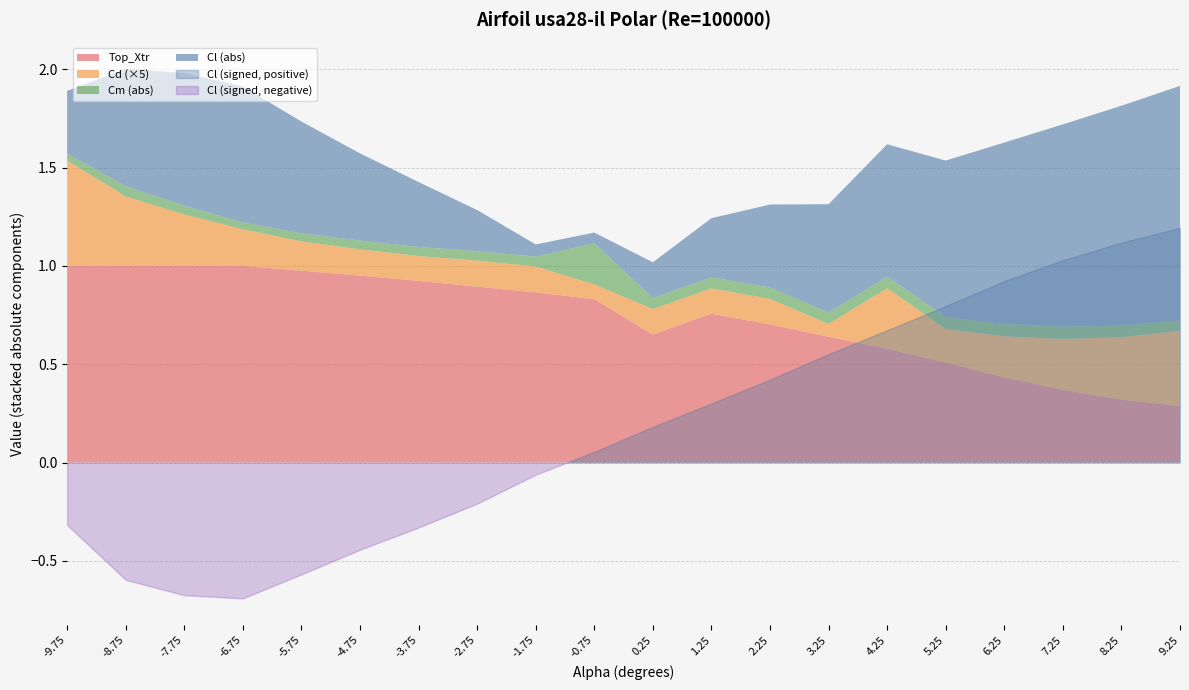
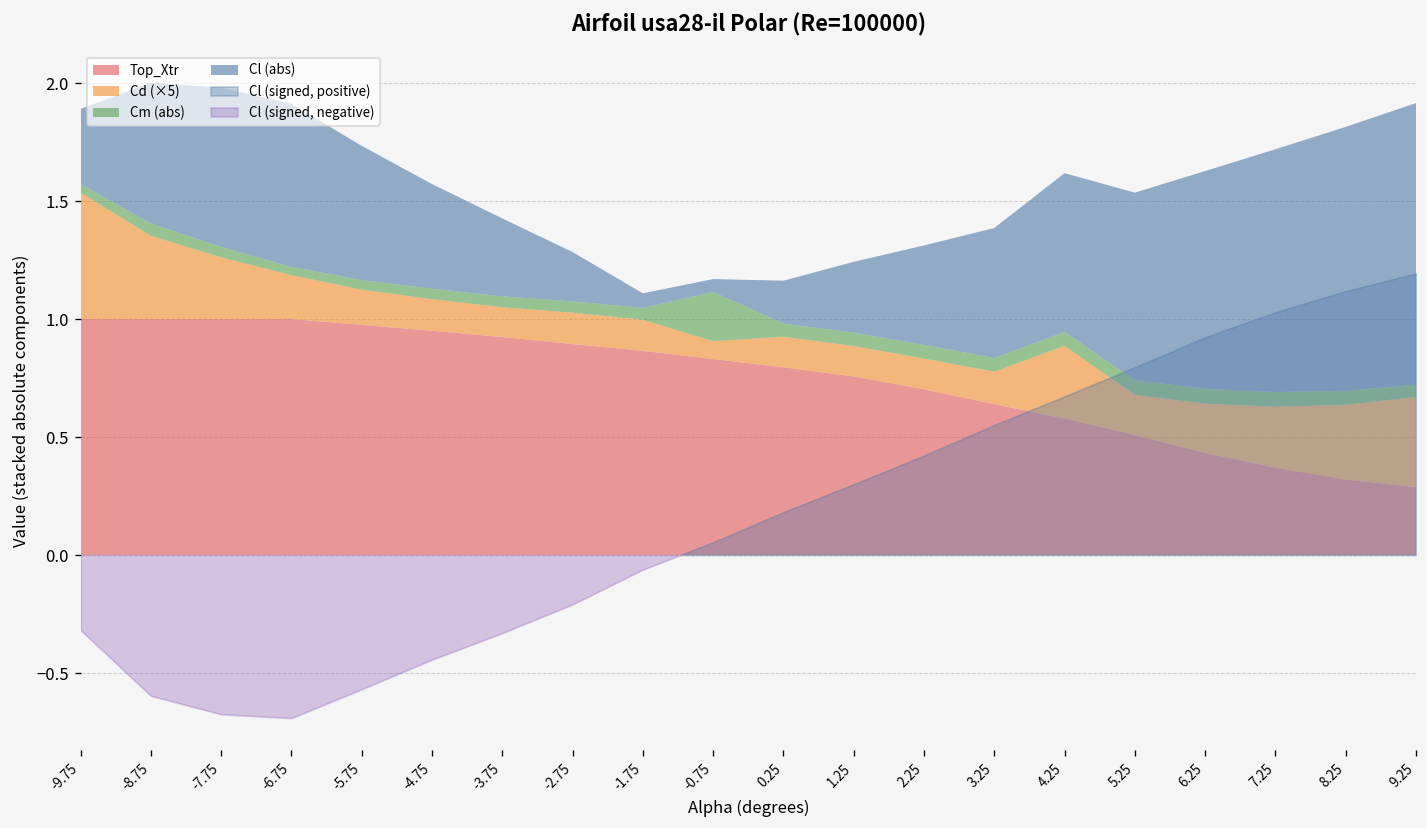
  {
    "Top_Xtr": {
      "-9.75": 1.00,
      "-8.75": 1.00,
      "-7.75": 1.00,
      "-6.75": 1.00,
      "-5.75": 0.98,
      "-4.75": 0.95,
      "-3.75": 0.92,
      "-2.75": 0.89,
      "-1.75": 0.87,
      "-0.75": 0.83,
-     "0.25": 0.65,
+     "0.25": 0.80,
      "1.25": 0.76,
      "2.25": 0.70,
      "3.25": 0.64,
      "4.25": 0.58,
      "5.25": 0.51,
      "6.25": 0.43,
      "7.25": 0.37,
      "8.25": 0.32,
      "9.25": 0.29
    },
    "Cd (×5)": {
      "-9.75": 0.54,
      "-8.75": 0.35,
      "-7.75": 0.26,
      "-6.75": 0.19,
      "-5.75": 0.15,
      "-4.75": 0.13,
      "-3.75": 0.13,
      "-2.75": 0.13,
      "-1.75": 0.13,
      "-0.75": 0.08,
      "0.25": 0.13,
      "1.25": 0.13,
      "2.25": 0.13,
-     "3.25": 0.07,
+     "3.25": 0.14,
      "4.25": 0.31,
      "5.25": 0.17,
      "6.25": 0.21,
      "7.25": 0.26,
      "8.25": 0.32,
      "9.25": 0.38
    },
    "Cm (abs)": {
      "-9.75": 0.04,
      "-8.75": 0.05,
      "-7.75": 0.04,
      "-6.75": 0.03,
      "-5.75": 0.04,
      "-4.75": 0.04,
      "-3.75": 0.05,
      "-2.75": 0.05,
      "-1.75": 0.05,
      "-0.75": 0.21,
      "0.25": 0.06,
      "1.25": 0.06,
      "2.25": 0.06,
      "3.25": 0.06,
      "4.25": 0.06,
      "5.25": 0.06,
      "6.25": 0.06,
      "7.25": 0.06,
      "8.25": 0.06,
      "9.25": 0.05
    }
  }
